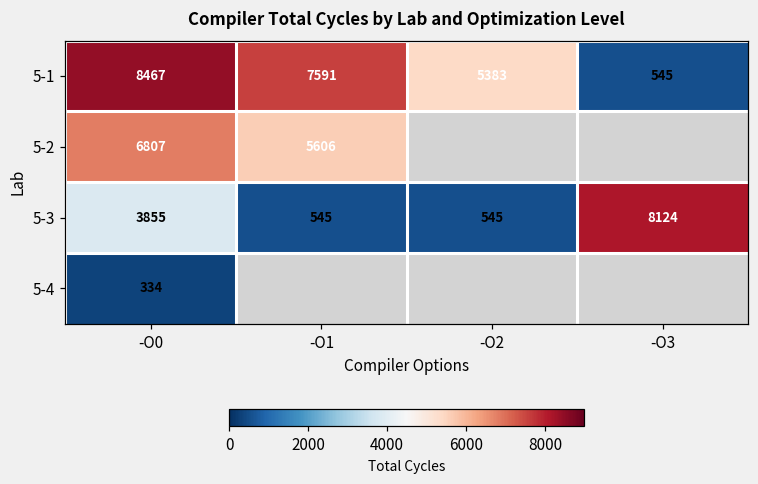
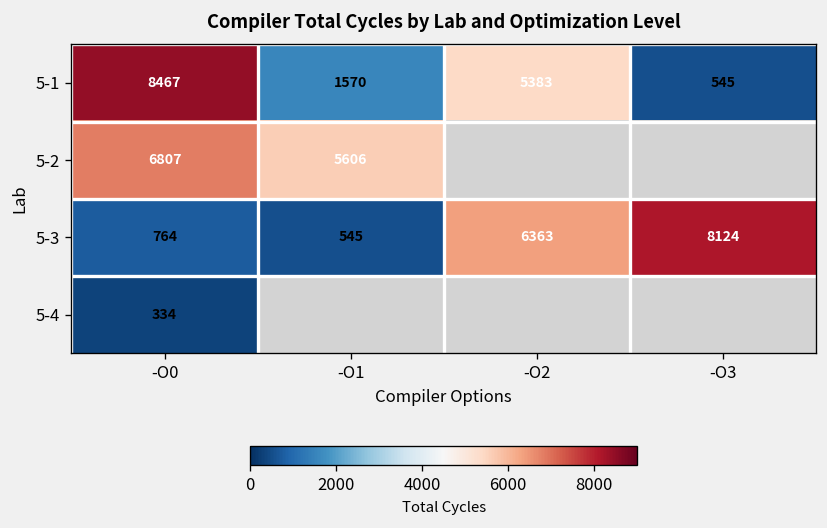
  {
    "5-1": {
      "-O0": 8467,
-     "-O1": 7591,
+     "-O1": 1570,
      "-O2": 5383,
      "-O3": 545
    },
    "5-2": {
      "-O0": 6807,
      "-O1": 5606
    },
    "5-3": {
-     "-O0": 3855,
+     "-O0": 764,
      "-O1": 545,
-     "-O2": 545,
+     "-O2": 6363,
      "-O3": 8124
    },
    "5-4": {
      "-O0": 334
    }
  }
